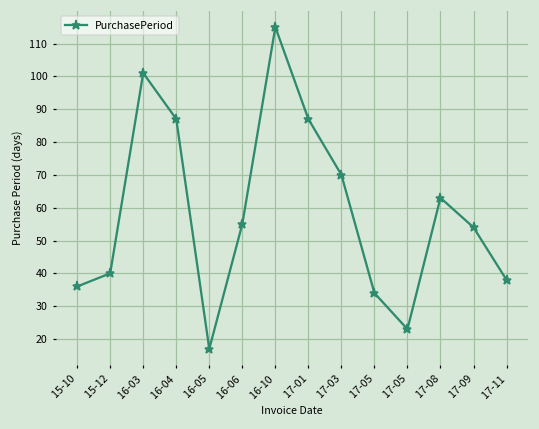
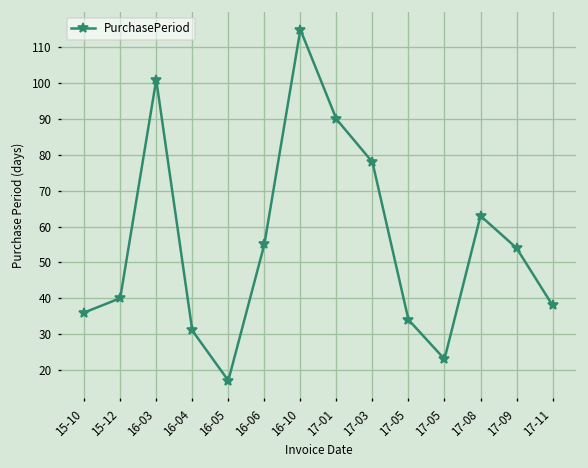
  {
    "15-10": 36,
    "15-12": 40,
    "16-03": 101,
-   "16-04": 87,
+   "16-04": 31,
    "16-05": 17,
    "16-06": 55,
    "16-10": 115,
-   "17-01": 87,
-   "17-03": 70,
+   "17-01": 90,
+   "17-03": 78,
    "17-08": 63,
    "17-09": 54,
    "17-11": 38
  }
